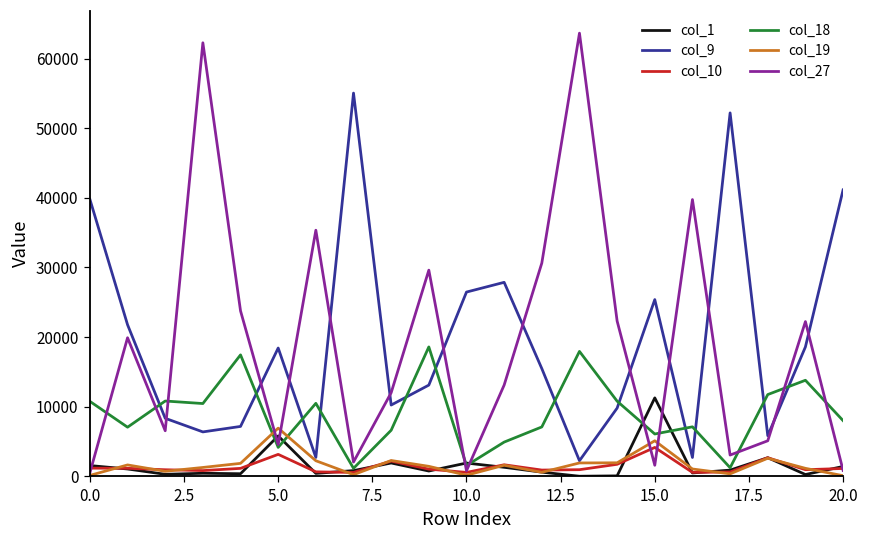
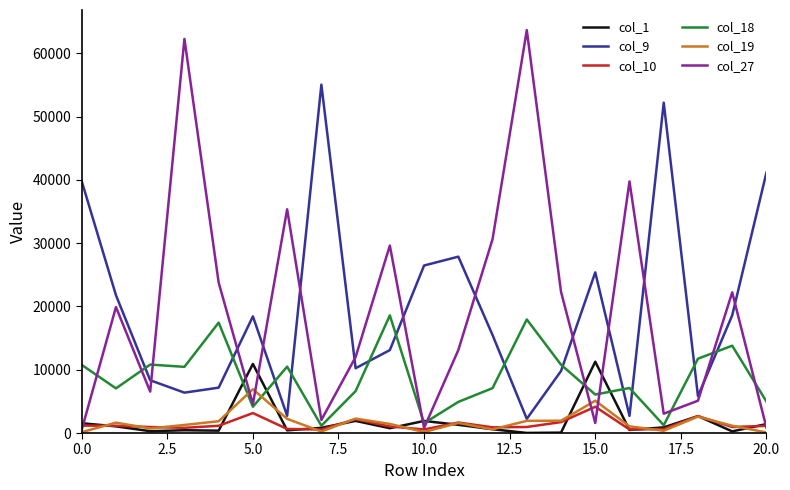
  {
    "col_1": {
-     "5.0": 6000,
+     "5.0": 11000,
      "15.0": 11000
    },
    "col_9": {
      "0.0": 40000,
      "5.0": 18000,
      "10.0": 26000,
      "15.0": 25000,
      "20.0": 41000
    },
    "col_10": {
      "5.0": 3000,
      "15.0": 4000
    },
    "col_18": {
      "0.0": 11000,
      "5.0": 4000,
      "15.0": 6000,
-     "20.0": 8000
+     "20.0": 5000
    },
    "col_19": {
      "5.0": 7000,
      "15.0": 5000,
      "20.0": 0
    },
    "col_27": {
      "5.0": 5000,
      "15.0": 2000
    }
  }
